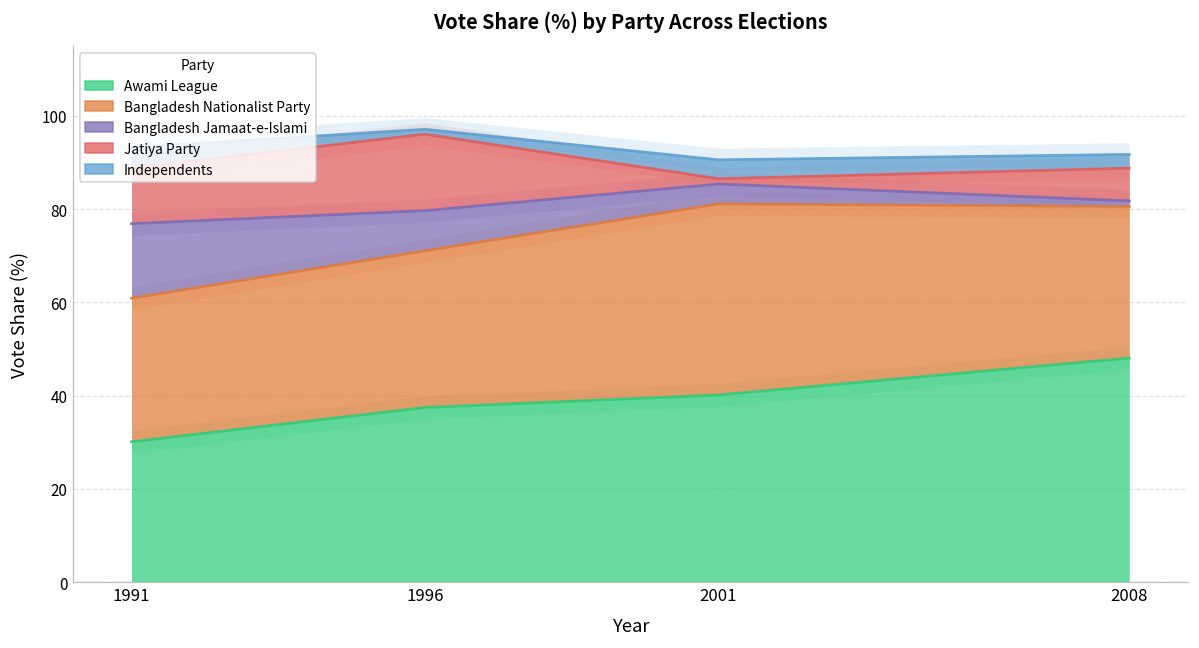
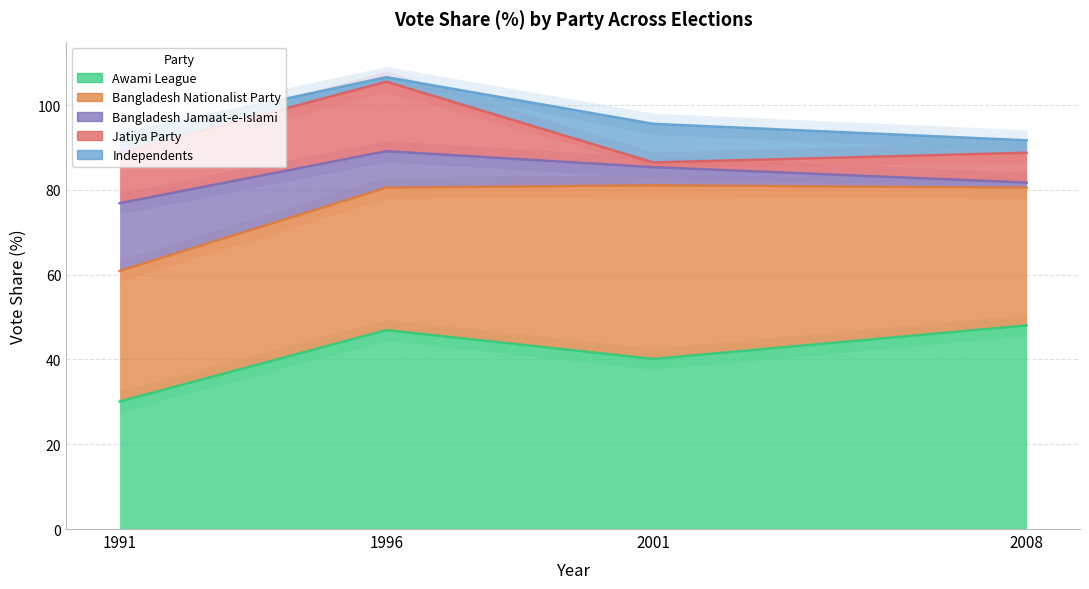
  {
    "Awami League": {
      "1991": 30,
-     "1996": 37,
+     "1996": 47,
      "2001": 40,
      "2008": 48
    },
    "Bangladesh Jamaat-e-Islami": {
      "1991": 16,
      "1996": 9,
      "2001": 4,
      "2008": 1
    },
    "Independents": {
      "1996": 1,
-     "2001": 4
+     "2001": 9
    }
  }
